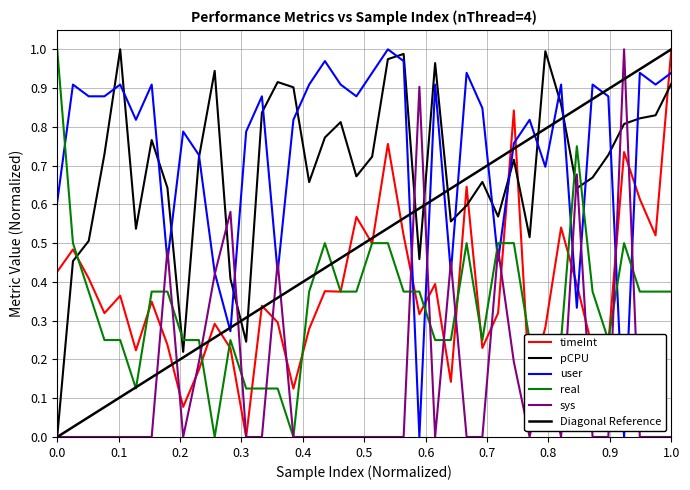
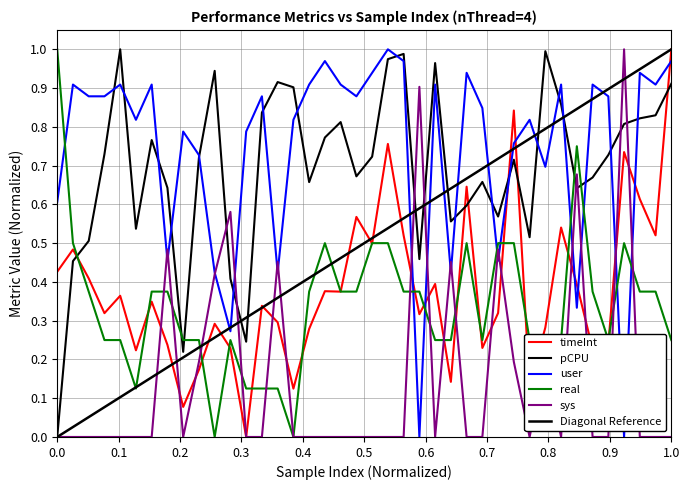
  {
    "timeInt": {
      "0.0": 0.43
    },
    "user": {
      "0.0": 0.61,
-     "1.0": 0.94
+     "1.0": 0.97
    },
    "real": {
      "0.0": 1.00,
-     "1.0": 0.37
+     "1.0": 0.25
    },
    "sys": {
      "1.0": 0.00
    }
  }
